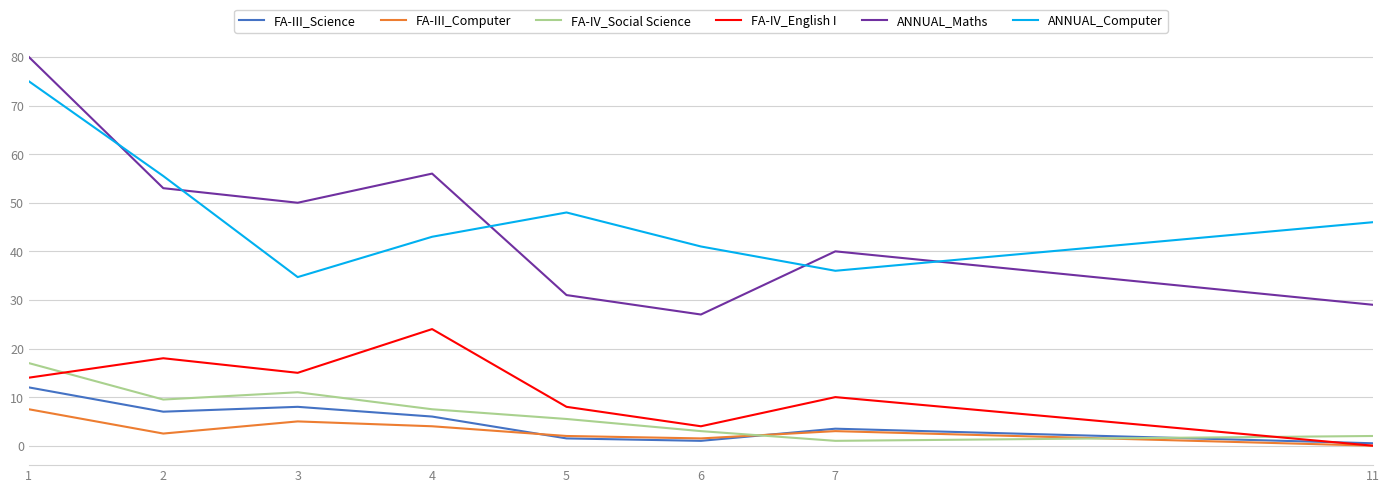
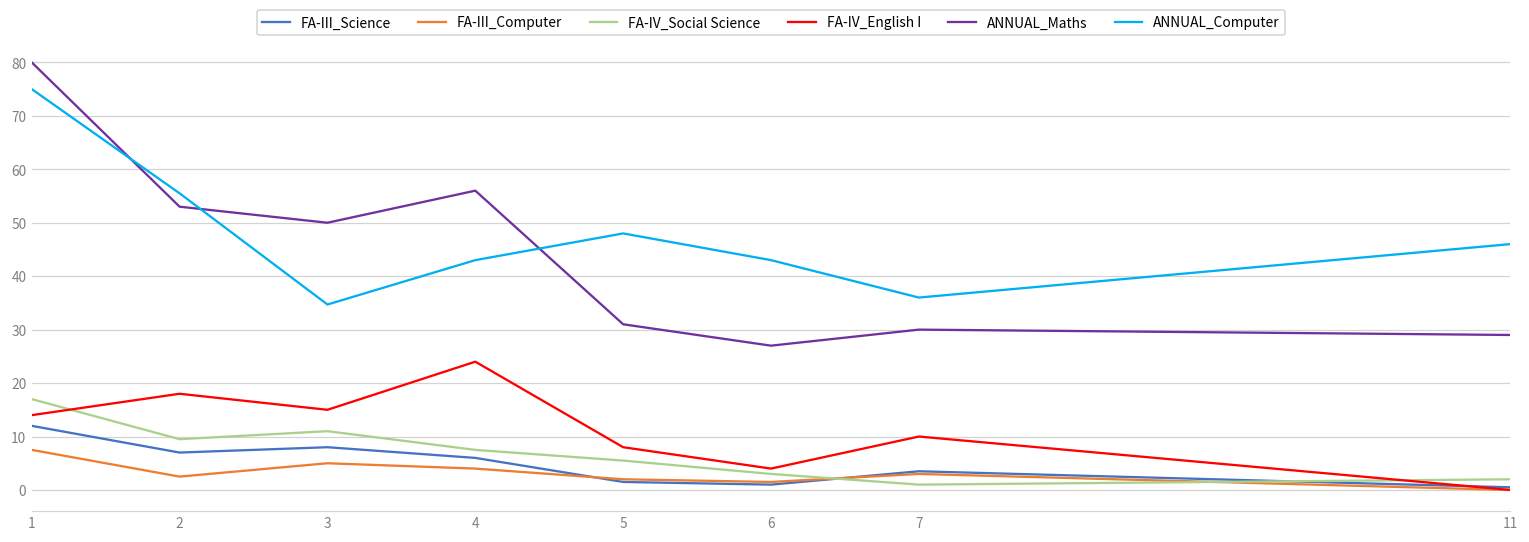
  {
    "FA-III_Science": {
      "1": 12,
      "2": 7,
      "3": 8,
      "4": 6
    },
    "FA-III_Computer": {
      "1": 8,
      "2": 3,
      "3": 5,
      "4": 4
    },
    "FA-IV_Social Science": {
      "1": 17,
      "2": 10,
      "3": 11,
      "4": 8,
      "5": 6,
      "6": 3,
      "7": 1,
      "11": 2
    },
    "FA-IV_English I": {
      "1": 14,
      "2": 18,
      "3": 15,
      "4": 24,
      "5": 8,
      "6": 4,
      "7": 10
    },
    "ANNUAL_Maths": {
      "1": 80,
      "2": 53,
      "3": 50,
      "4": 56,
      "5": 31,
      "6": 27,
-     "7": 40,
+     "7": 30,
      "11": 29
    },
    "ANNUAL_Computer": {
      "1": 75,
      "2": 56,
      "3": 35,
      "4": 43,
      "5": 48,
-     "6": 41,
+     "6": 43,
      "7": 36,
      "11": 46
    }
  }
